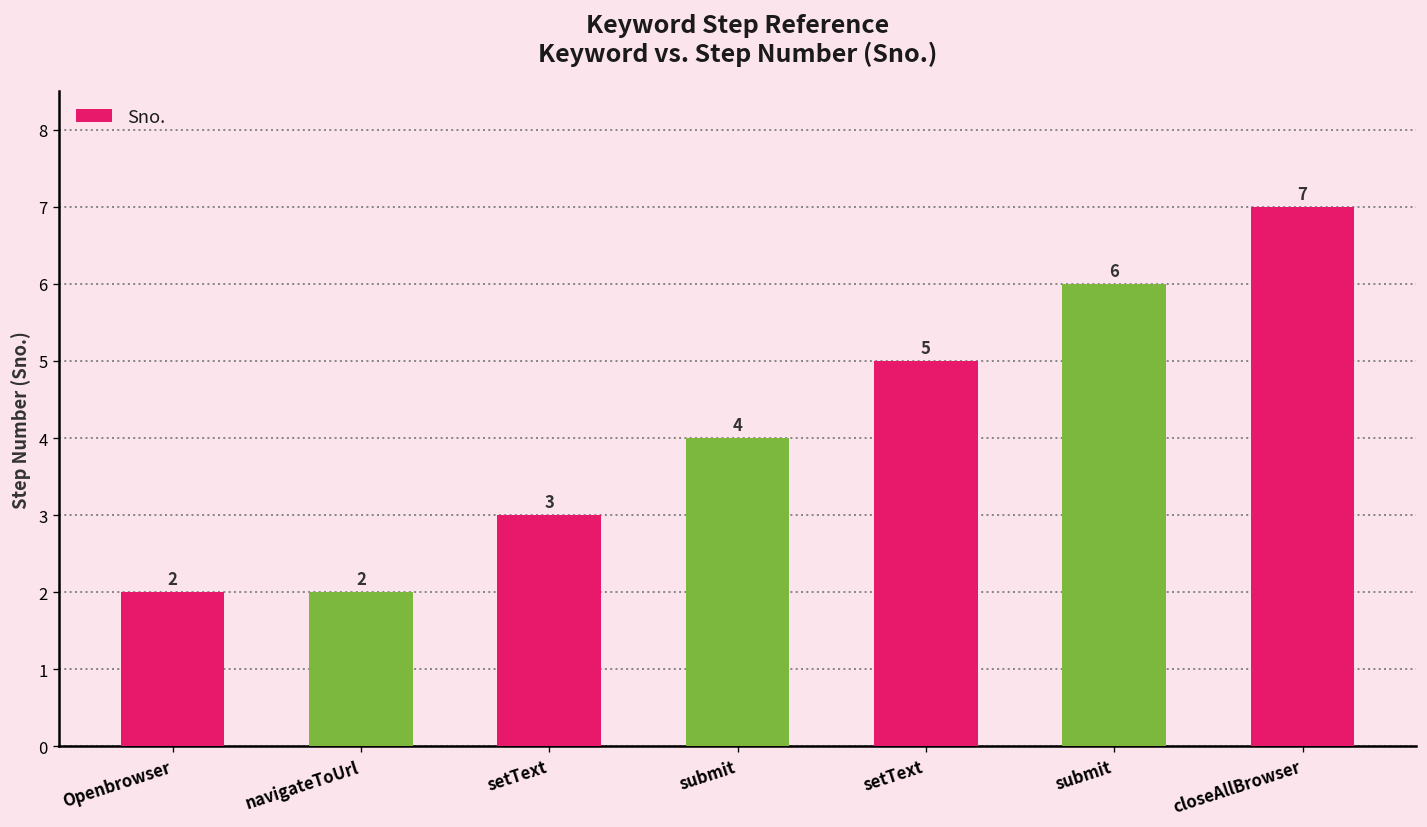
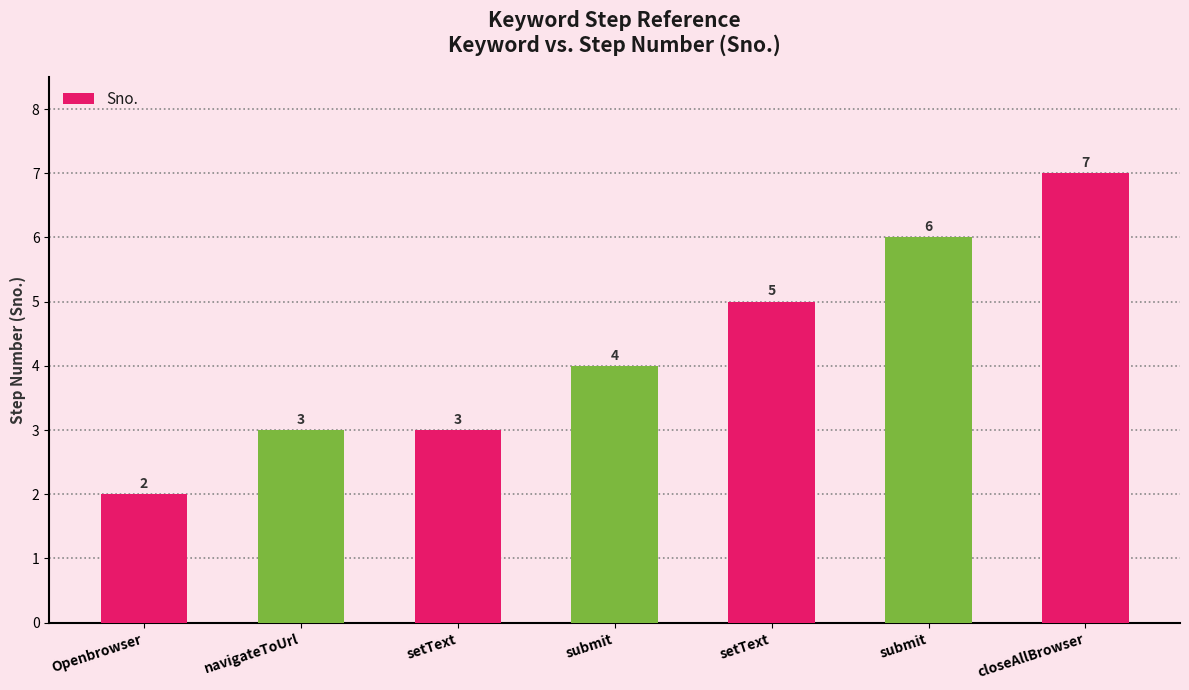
  {
    "Openbrowser": 2,
-   "navigateToUrl": 2,
+   "navigateToUrl": 3,
    "closeAllBrowser": 7
  }
